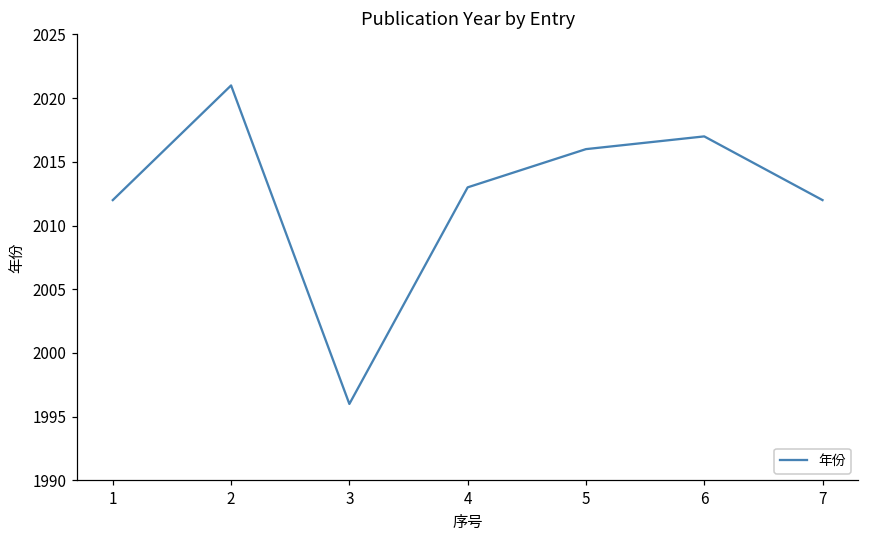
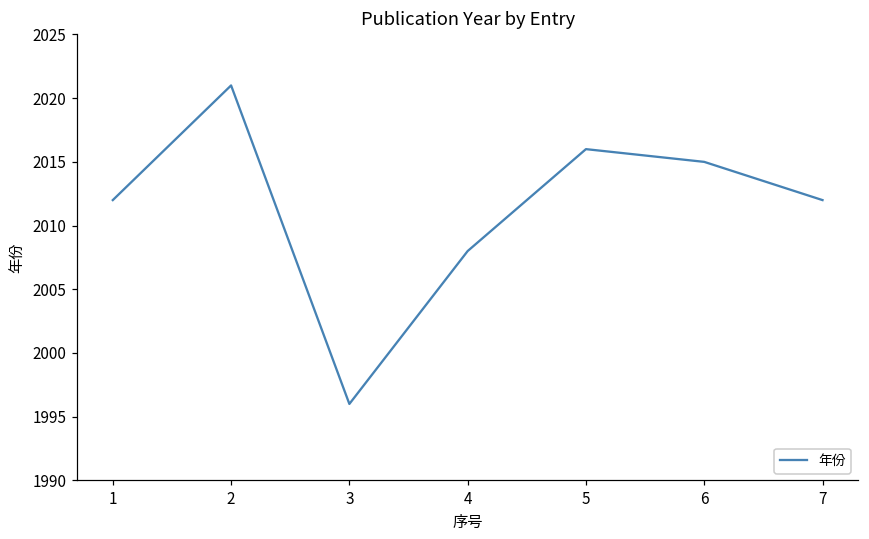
  {
    "1": 2012,
    "2": 2021,
    "3": 1996,
-   "4": 2013,
+   "4": 2008,
    "5": 2016,
-   "6": 2017,
+   "6": 2015,
    "7": 2012
  }
